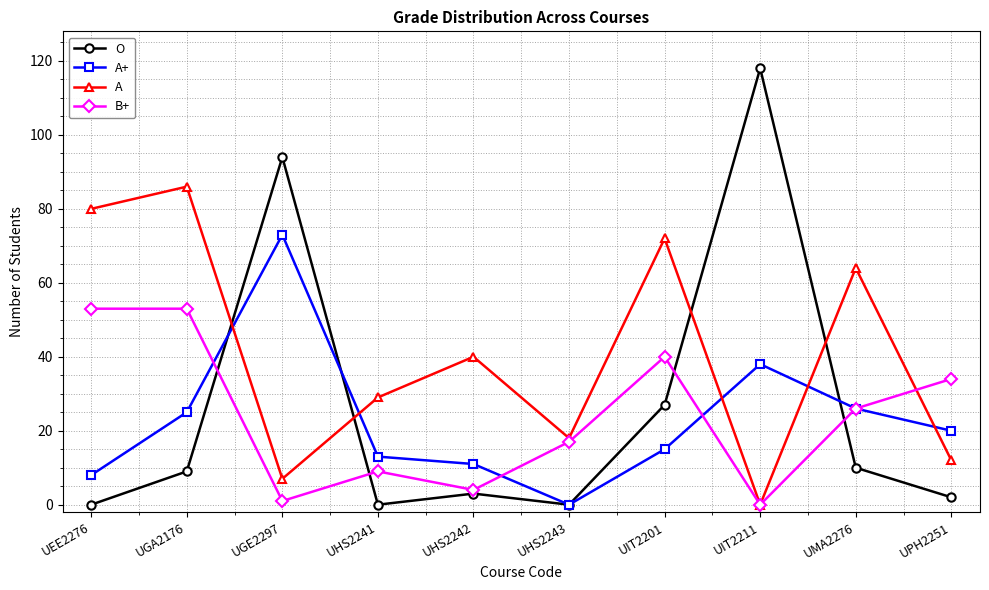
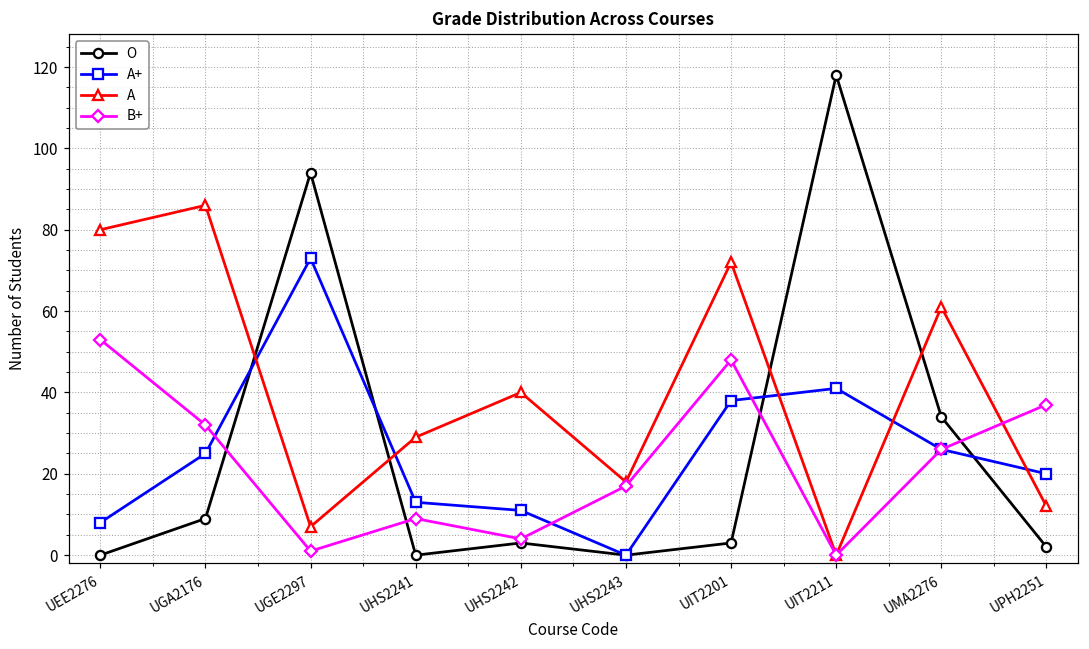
  {
    "O": {
      "UEE2276": 0,
      "UGA2176": 9,
      "UGE2297": 94,
      "UHS2241": 0,
      "UHS2242": 3,
-     "UIT2201": 27,
+     "UIT2201": 3,
      "UIT2211": 118,
-     "UMA2276": 10,
+     "UMA2276": 34,
      "UPH2251": 2
    },
    "A+": {
      "UEE2276": 8,
      "UGA2176": 25,
      "UGE2297": 73,
      "UHS2241": 13,
      "UHS2242": 11,
-     "UIT2201": 15,
-     "UIT2211": 38,
+     "UIT2201": 38,
+     "UIT2211": 41,
      "UPH2251": 20
    },
    "A": {
      "UEE2276": 80,
      "UGA2176": 86,
      "UGE2297": 7,
      "UHS2241": 29,
      "UHS2242": 40,
      "UHS2243": 18,
      "UIT2201": 72,
-     "UMA2276": 64,
+     "UMA2276": 61,
      "UPH2251": 12
    },
    "B+": {
      "UEE2276": 53,
-     "UGA2176": 53,
+     "UGA2176": 32,
      "UGE2297": 1,
      "UHS2241": 9,
      "UHS2242": 4,
      "UHS2243": 17,
-     "UIT2201": 40,
-     "UPH2251": 34
+     "UIT2201": 48,
+     "UPH2251": 37
    }
  }
